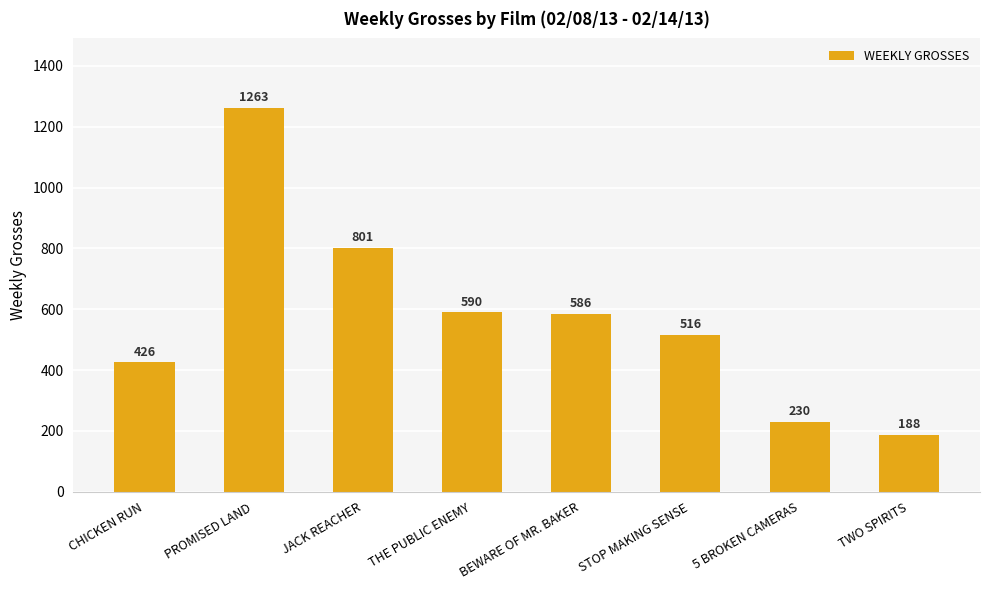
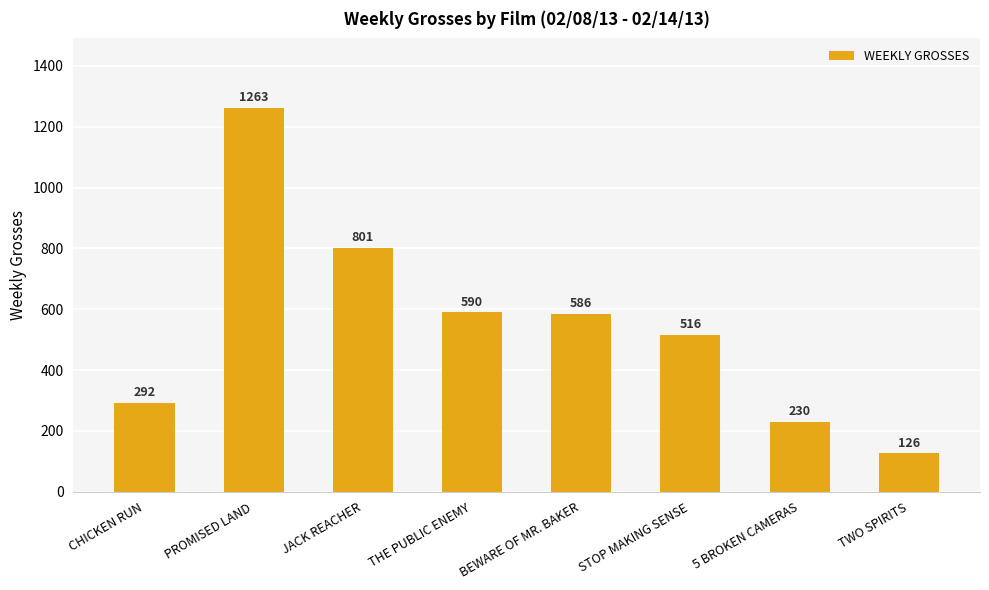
  {
-   "CHICKEN RUN": 426,
+   "CHICKEN RUN": 292,
    "PROMISED LAND": 1263,
    "JACK REACHER": 801,
    "THE PUBLIC ENEMY": 590,
    "BEWARE OF MR. BAKER": 586,
    "STOP MAKING SENSE": 516,
    "5 BROKEN CAMERAS": 230,
-   "TWO SPIRITS": 188
+   "TWO SPIRITS": 126
  }
